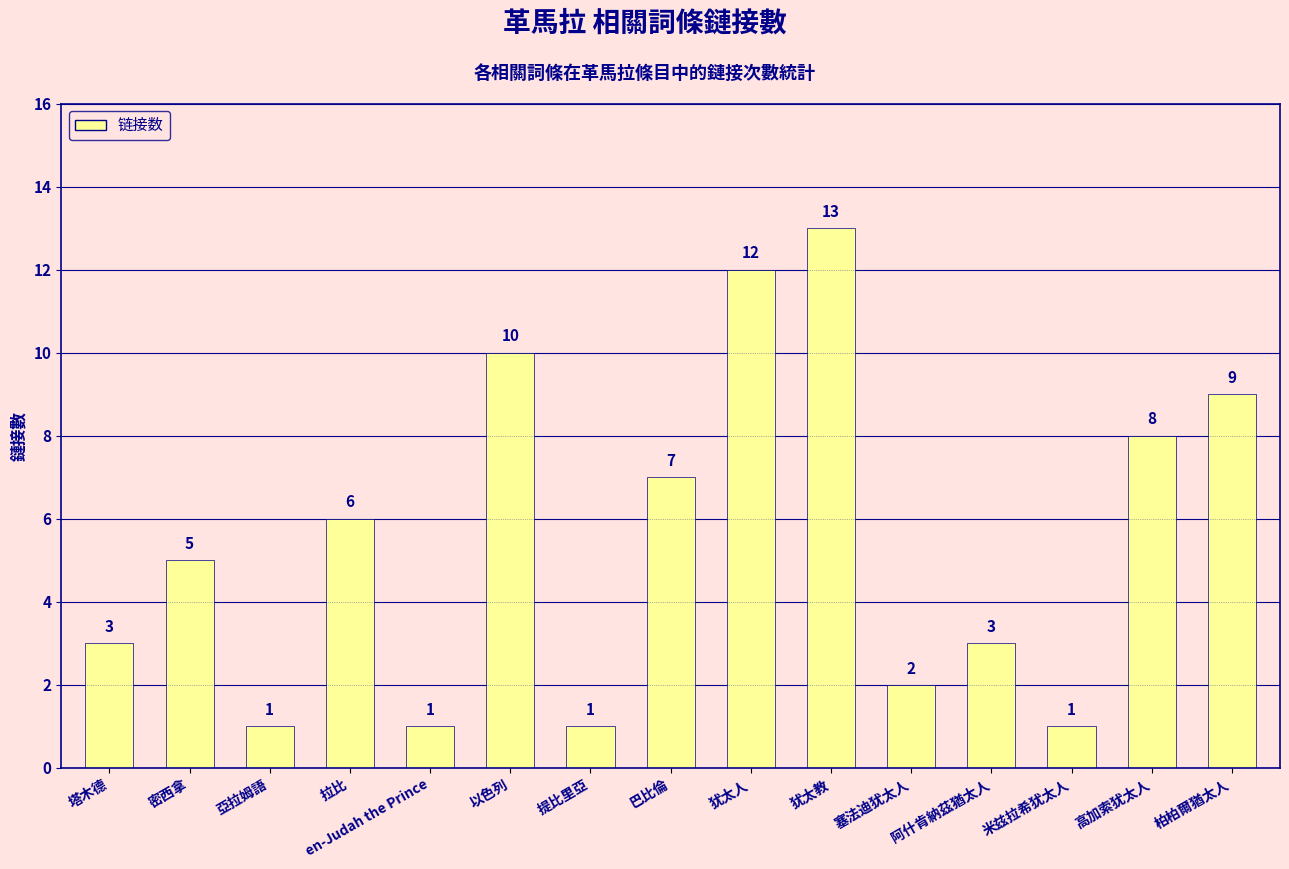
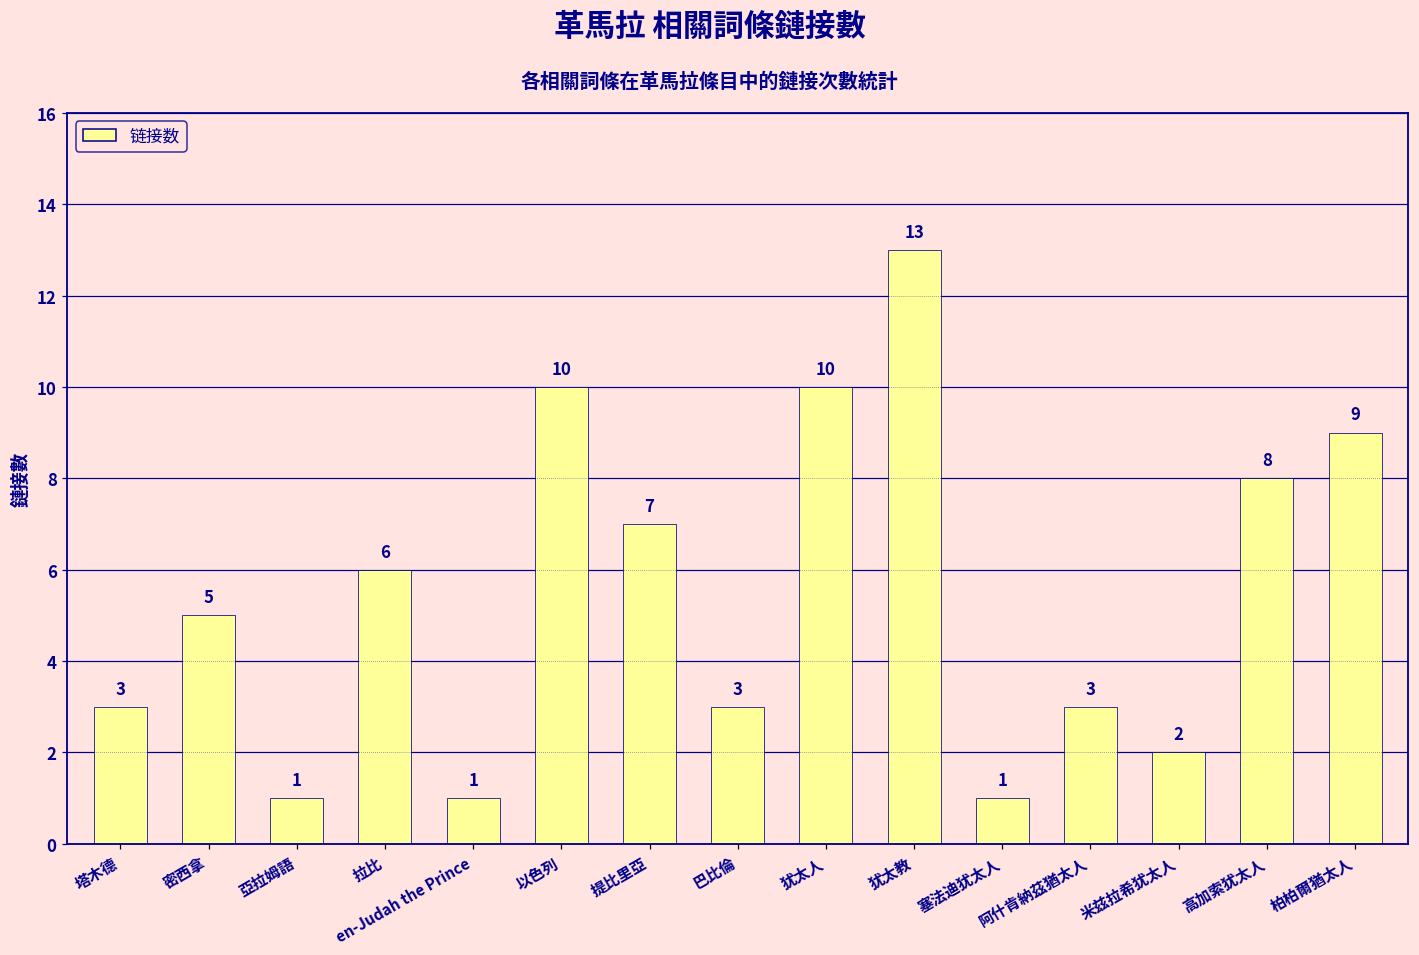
  {
    "塔木德": 3,
    "密西拿": 5,
    "亞拉姆語": 1,
    "拉比": 6,
    "en-Judah the Prince": 1,
    "以色列": 10,
-   "提比里亞": 1,
-   "巴比倫": 7,
-   "犹太人": 12,
+   "提比里亞": 7,
+   "巴比倫": 3,
+   "犹太人": 10,
    "犹太教": 13,
-   "塞法迪犹太人": 2,
+   "塞法迪犹太人": 1,
    "阿什肯納茲猶太人": 3,
-   "米兹拉希犹太人": 1,
+   "米兹拉希犹太人": 2,
    "高加索犹太人": 8,
    "柏柏爾猶太人": 9
  }
